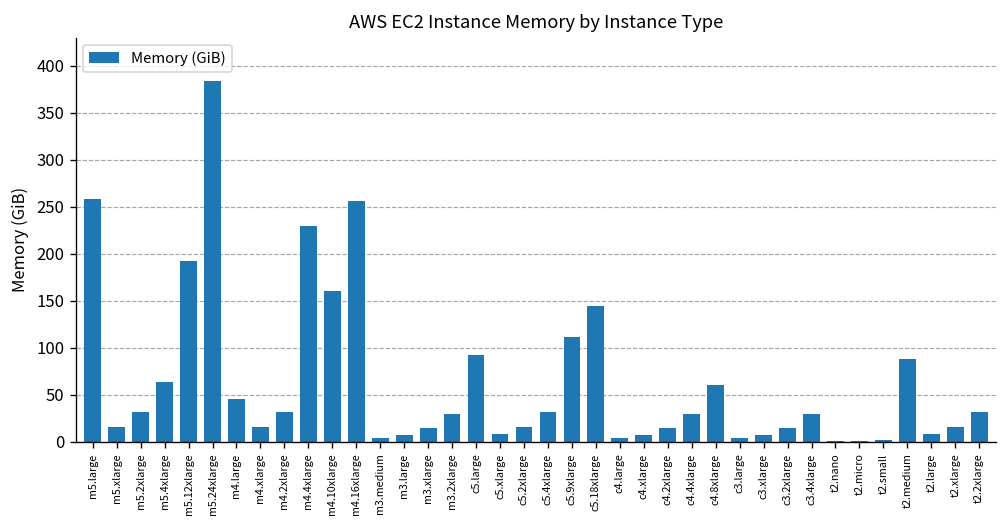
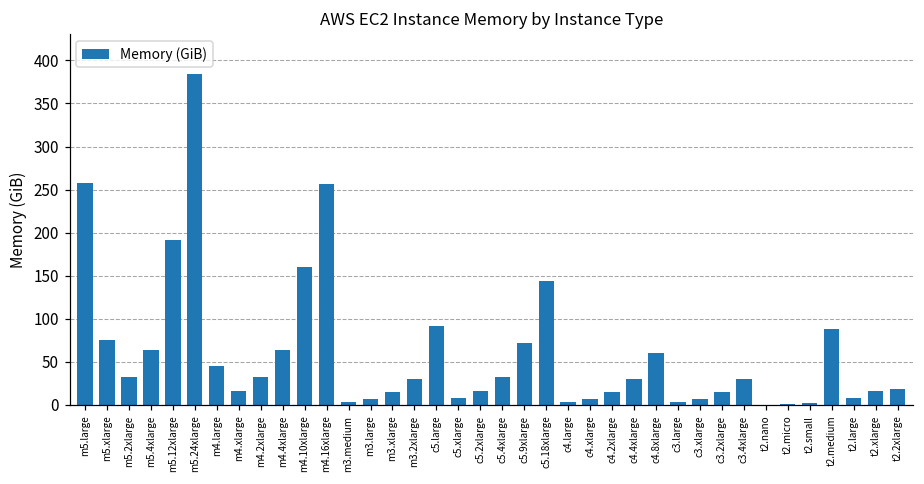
  {
    "m5.large": 260,
-   "m5.xlarge": 20,
+   "m5.xlarge": 80,
    "m5.2xlarge": 30,
    "m5.4xlarge": 60,
    "m5.12xlarge": 190,
    "m5.24xlarge": 380,
    "m4.large": 50,
    "m4.xlarge": 20,
    "m4.2xlarge": 30,
-   "m4.4xlarge": 230,
+   "m4.4xlarge": 60,
    "m4.10xlarge": 160,
    "m4.16xlarge": 260,
    "m3.medium": 0,
    "m3.large": 10,
    "m3.xlarge": 20,
    "m3.2xlarge": 30,
    "c5.large": 90,
    "c5.xlarge": 10,
    "c5.2xlarge": 20,
    "c5.4xlarge": 30,
-   "c5.9xlarge": 110,
+   "c5.9xlarge": 70,
    "c5.18xlarge": 140,
    "c4.large": 0,
    "c4.xlarge": 10,
    "c4.2xlarge": 20,
    "c4.4xlarge": 30,
    "c4.8xlarge": 60,
    "c3.large": 0,
    "c3.xlarge": 10,
    "c3.2xlarge": 20,
    "c3.4xlarge": 30,
    "t2.medium": 90,
    "t2.large": 10,
    "t2.xlarge": 20,
-   "t2.2xlarge": 30
+   "t2.2xlarge": 20
  }
